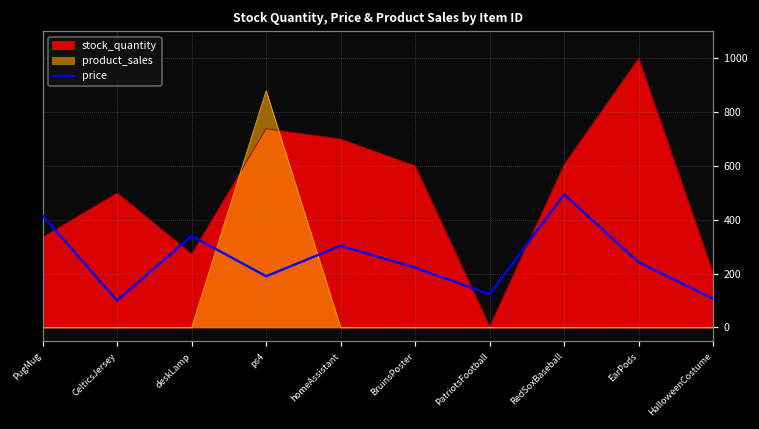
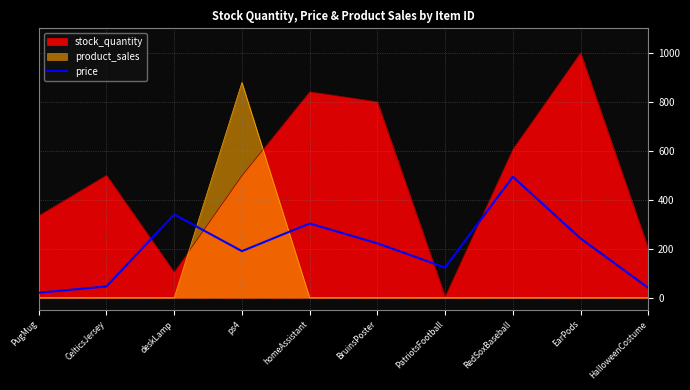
  {
    "stock_quantity": {
      "PugMug": 340,
      "CelticsJersey": 500,
-     "deskLamp": 270,
-     "ps4": 740,
-     "homeAssistant": 700,
-     "BruinsPoster": 600,
+     "deskLamp": 100,
+     "ps4": 500,
+     "homeAssistant": 840,
+     "BruinsPoster": 800,
      "RedSoxBaseball": 610,
      "EarPods": 1000,
      "HalloweenCostume": 200
    },
    "product_sales": {
      "PugMug": 0,
      "CelticsJersey": 0,
      "deskLamp": 0,
      "ps4": 880,
      "homeAssistant": 0,
      "BruinsPoster": 0,
      "RedSoxBaseball": 0,
      "EarPods": 0,
      "HalloweenCostume": 0
    },
    "price": {
-     "PugMug": 420,
-     "CelticsJersey": 100,
+     "PugMug": 20,
+     "CelticsJersey": 50,
      "deskLamp": 340,
      "ps4": 190,
      "homeAssistant": 300,
      "BruinsPoster": 220,
      "PatriotsFootball": 120,
      "RedSoxBaseball": 490,
      "EarPods": 240,
-     "HalloweenCostume": 110
+     "HalloweenCostume": 40
    }
  }
